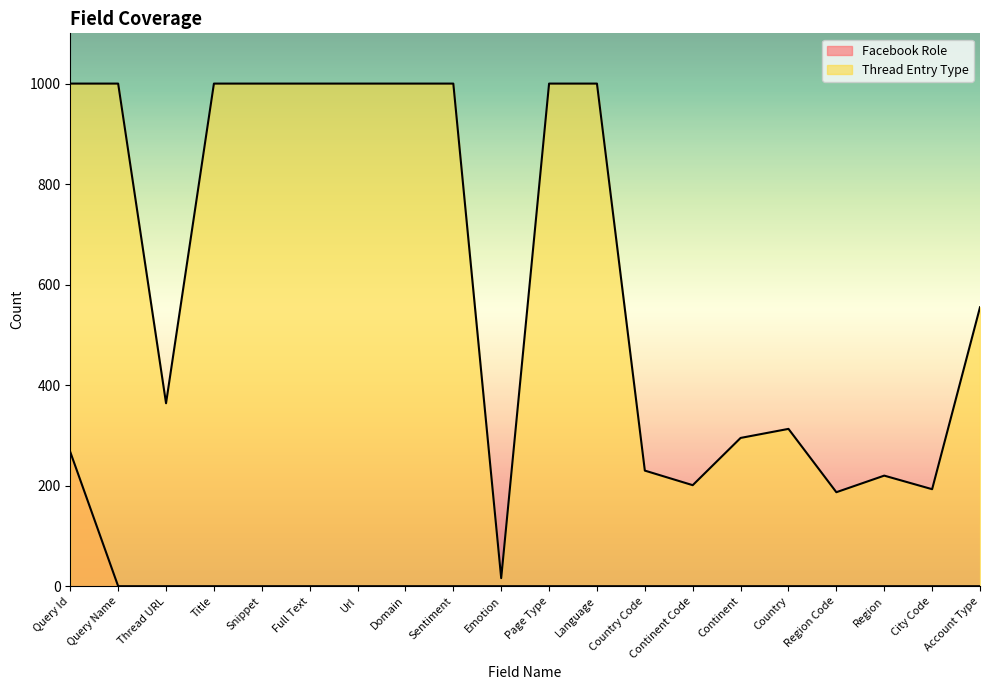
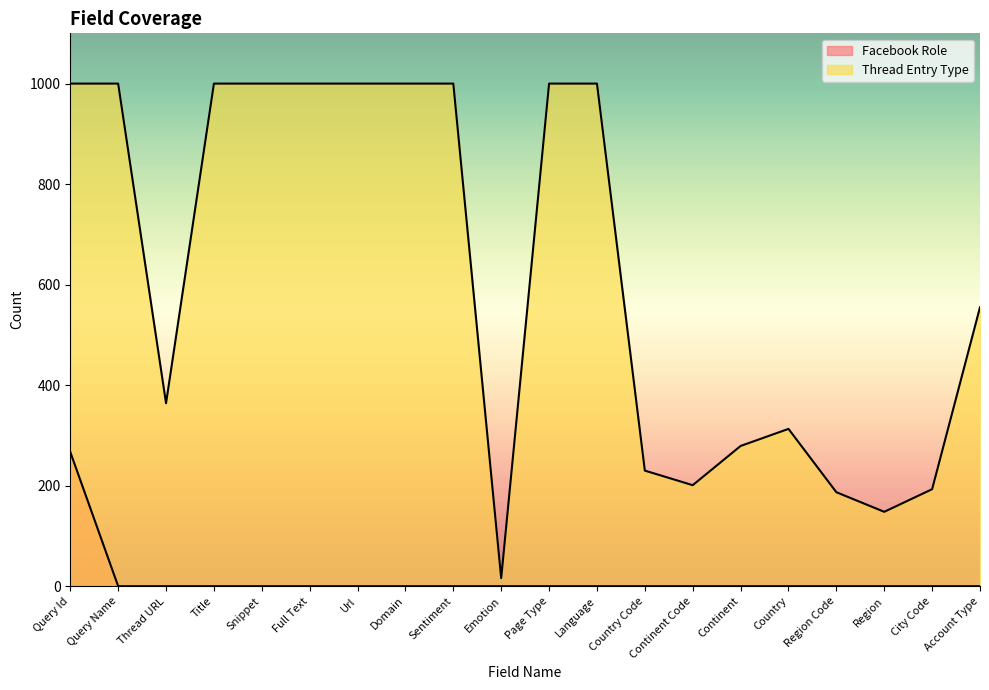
  {
    "Facebook Role": {
      "Query Id": 270,
      "Query Name": 0,
      "Thread URL": 0,
      "Title": 0,
      "Snippet": 0,
      "Full Text": 0,
      "Url": 0,
      "Domain": 0,
      "Sentiment": 0,
      "Emotion": 0,
      "Page Type": 0,
      "Language": 0,
      "Country Code": 0,
      "Continent Code": 0,
      "Continent": 0,
      "Country": 0,
      "Region Code": 0,
      "Region": 0,
      "City Code": 0,
      "Account Type": 0
    },
    "Thread Entry Type": {
      "Query Id": 1000,
      "Query Name": 1000,
      "Thread URL": 360,
      "Title": 1000,
      "Snippet": 1000,
      "Full Text": 1000,
      "Url": 1000,
      "Domain": 1000,
      "Sentiment": 1000,
      "Emotion": 20,
      "Page Type": 1000,
      "Language": 1000,
      "Country Code": 230,
      "Continent Code": 200,
-     "Continent": 300,
+     "Continent": 280,
      "Country": 310,
      "Region Code": 190,
-     "Region": 220,
+     "Region": 150,
      "City Code": 190,
      "Account Type": 560
    }
  }
